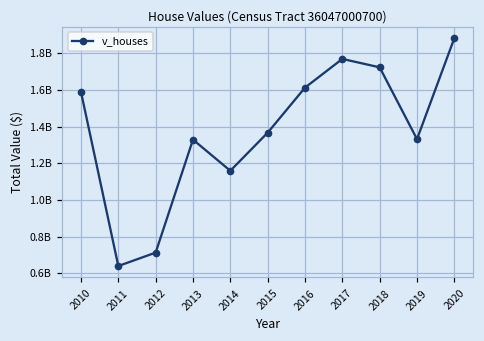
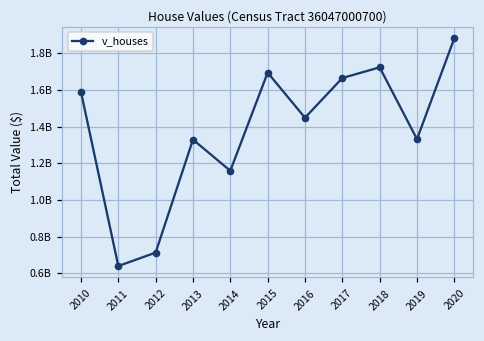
  {
    "2010": 1590000000,
    "2011": 640000000,
    "2012": 710000000,
    "2013": 1330000000,
    "2014": 1160000000,
-   "2015": 1370000000,
-   "2016": 1610000000,
-   "2017": 1770000000,
+   "2015": 1690000000,
+   "2016": 1450000000,
+   "2017": 1660000000,
    "2018": 1720000000,
    "2019": 1330000000,
    "2020": 1880000000
  }
